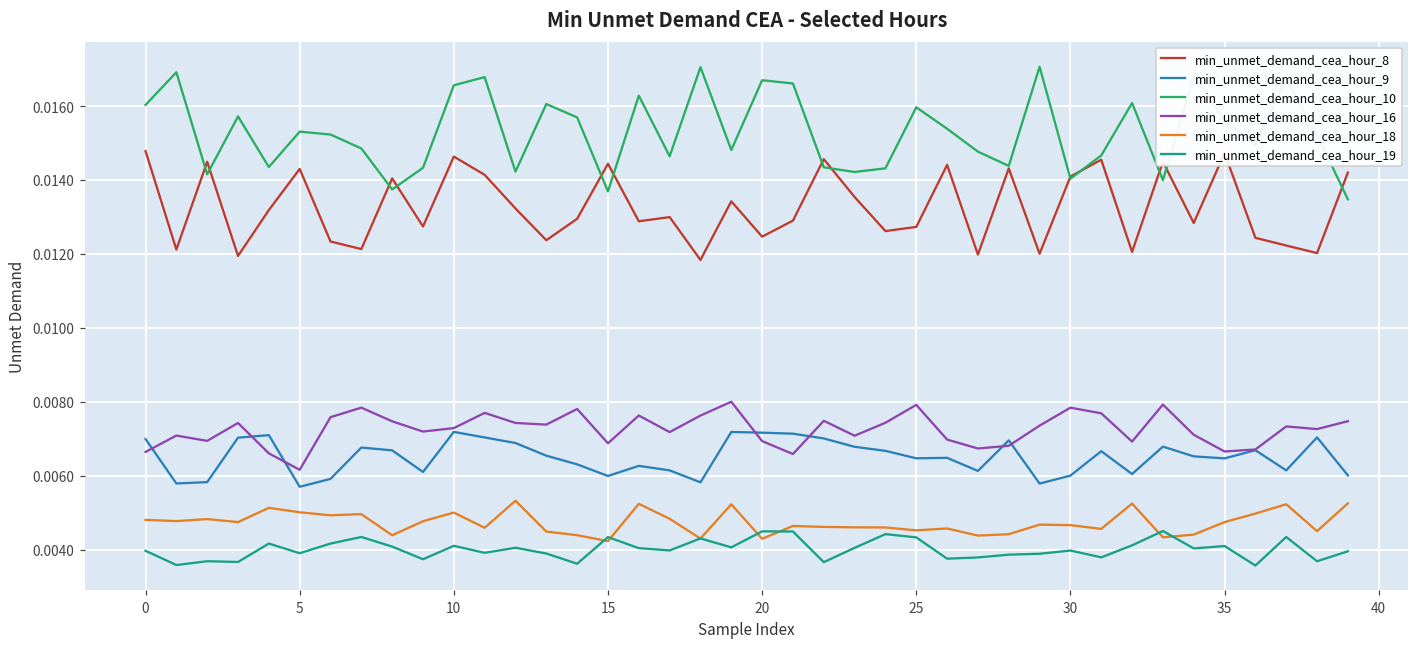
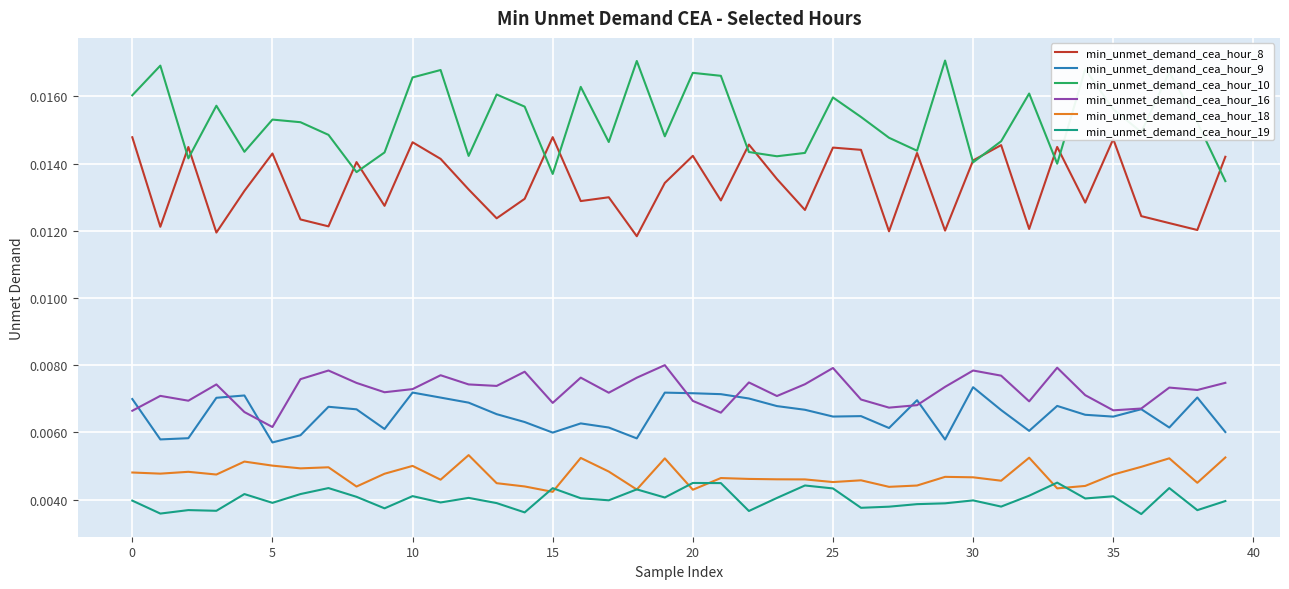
  {
    "min_unmet_demand_cea_hour_8": {
      "0": 0.0148,
      "5": 0.0143,
      "10": 0.0146,
-     "15": 0.0144,
-     "20": 0.0125,
-     "25": 0.0127
+     "15": 0.0148,
+     "20": 0.0142,
+     "25": 0.0145
    },
    "min_unmet_demand_cea_hour_9": {
      "0": 0.0070,
      "5": 0.0057,
      "10": 0.0072,
      "15": 0.0060,
      "20": 0.0072,
      "25": 0.0065,
-     "30": 0.0060,
+     "30": 0.0073,
      "35": 0.0065
    },
    "min_unmet_demand_cea_hour_16": {
      "0": 0.0066,
      "5": 0.0062,
      "10": 0.0073,
      "15": 0.0069,
      "20": 0.0069,
      "25": 0.0079,
      "30": 0.0078,
      "35": 0.0067
    },
    "min_unmet_demand_cea_hour_18": {
      "0": 0.0048,
      "5": 0.0050,
      "10": 0.0050,
      "15": 0.0042,
      "20": 0.0043,
      "25": 0.0045,
      "30": 0.0047,
      "35": 0.0047
    }
  }
